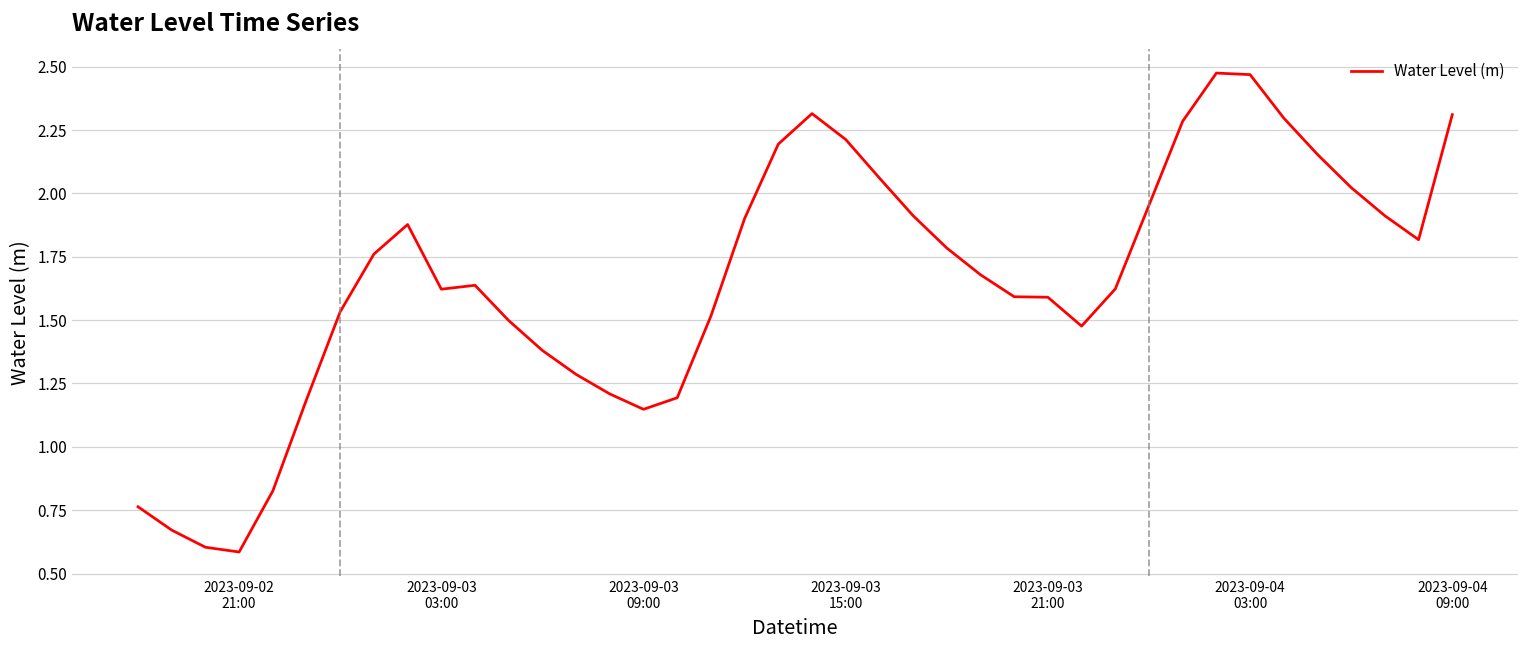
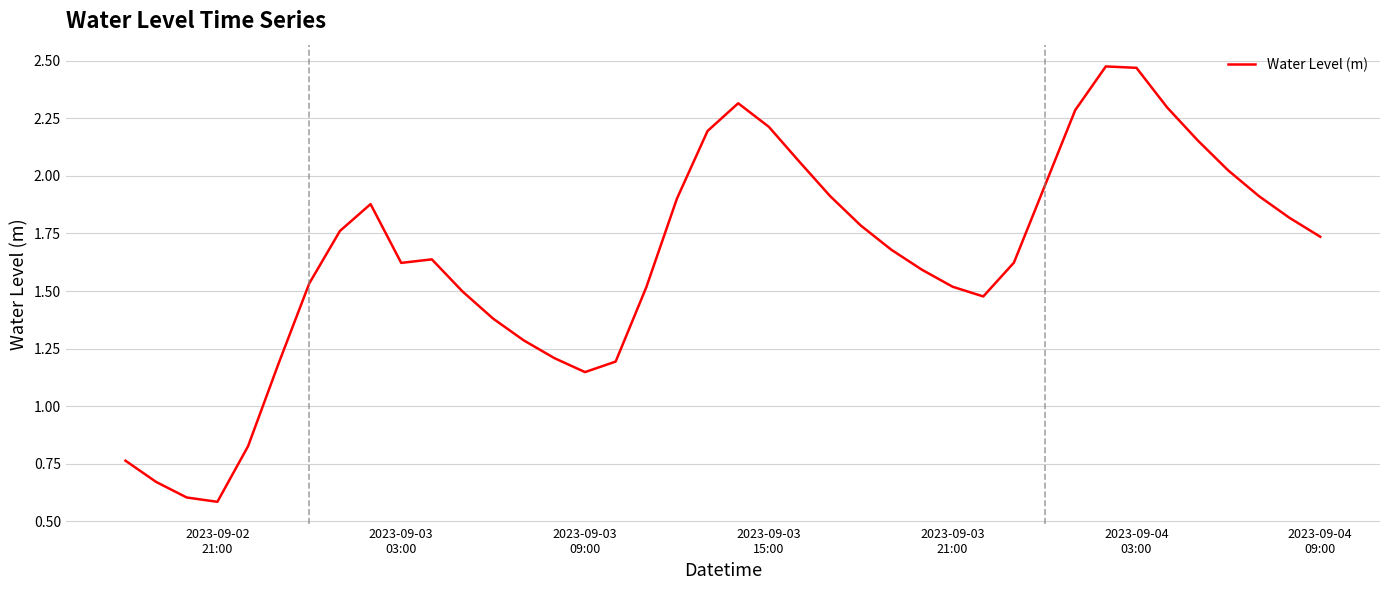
  {
    "2023-09-02 21:00": 0.58,
    "2023-09-03 03:00": 1.62,
    "2023-09-03 09:00": 1.15,
    "2023-09-03 15:00": 2.21,
-   "2023-09-03 21:00": 1.59,
+   "2023-09-03 21:00": 1.52,
    "2023-09-04 03:00": 2.47,
-   "2023-09-04 09:00": 2.31
+   "2023-09-04 09:00": 1.74
  }
